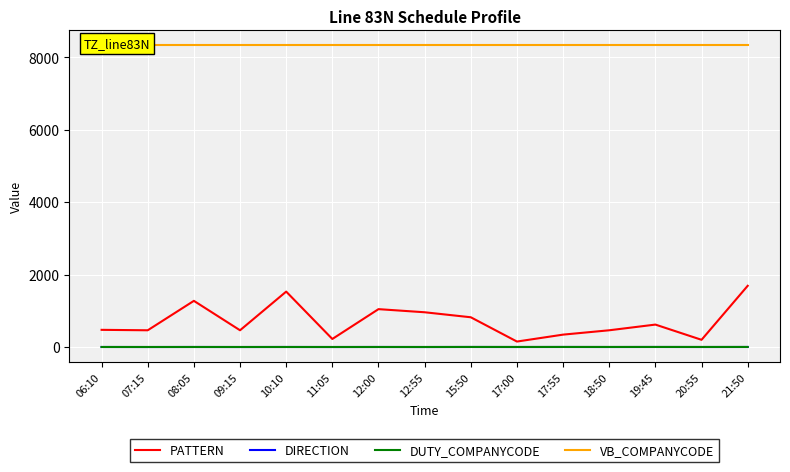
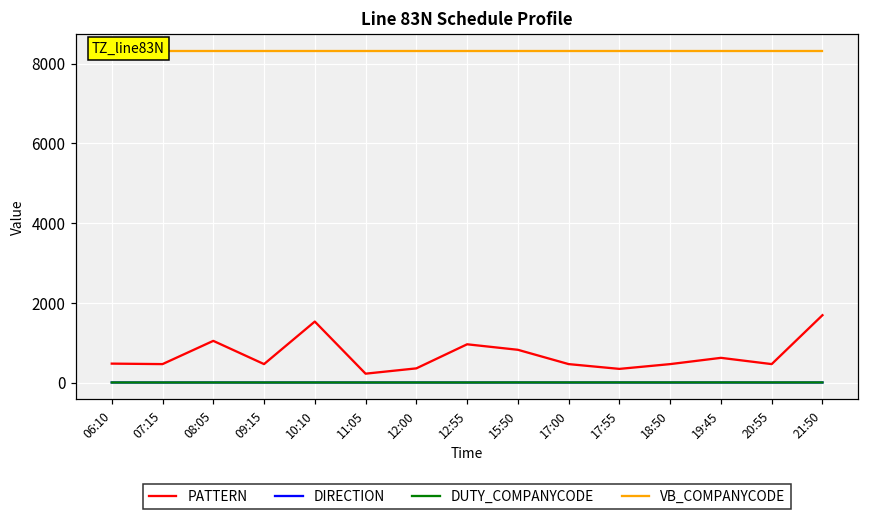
  {
    "PATTERN": {
      "06:10": 500,
      "07:15": 500,
-     "08:05": 1300,
+     "08:05": 1000,
      "09:15": 500,
      "10:10": 1500,
      "11:05": 200,
-     "12:00": 1000,
+     "12:00": 400,
      "12:55": 1000,
      "15:50": 800,
-     "17:00": 200,
+     "17:00": 500,
      "17:55": 300,
      "18:50": 500,
      "19:45": 600,
-     "20:55": 200,
+     "20:55": 500,
      "21:50": 1700
    },
    "DUTY_COMPANYCODE": {
      "06:10": 0,
      "07:15": 0,
      "08:05": 0,
      "09:15": 0,
      "10:10": 0,
      "11:05": 0,
      "12:00": 0,
      "12:55": 0,
      "15:50": 0,
      "17:00": 0,
      "17:55": 0,
      "18:50": 0,
      "19:45": 0,
      "20:55": 0,
      "21:50": 0
    },
    "VB_COMPANYCODE": {
      "08:05": 8300,
      "09:15": 8300,
      "10:10": 8300,
      "11:05": 8300,
      "12:00": 8300,
      "12:55": 8300,
      "15:50": 8300,
      "17:00": 8300,
      "17:55": 8300,
      "18:50": 8300,
      "19:45": 8300,
      "20:55": 8300,
      "21:50": 8300
    }
  }
